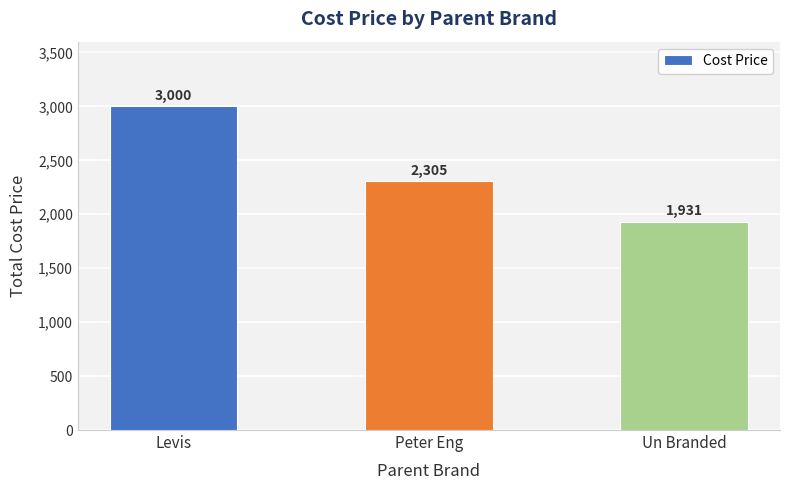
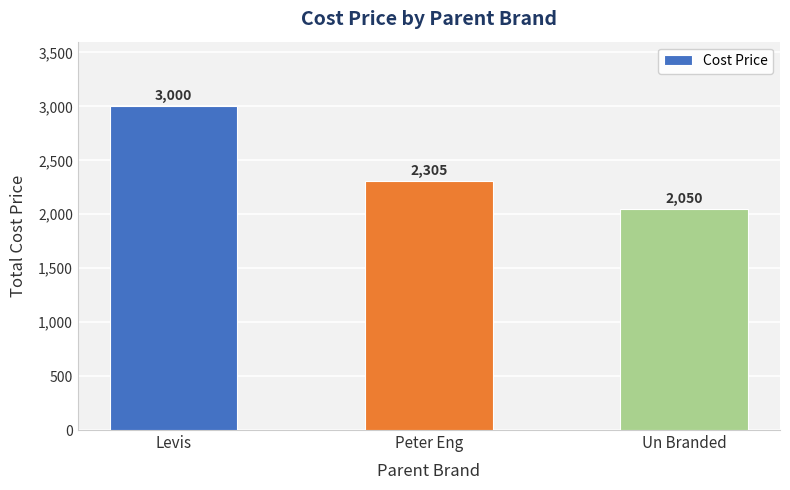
  {
    "Levis": "3,000",
    "Peter Eng": "2,305",
-   "Un Branded": "1,931"
+   "Un Branded": "2,050"
  }
